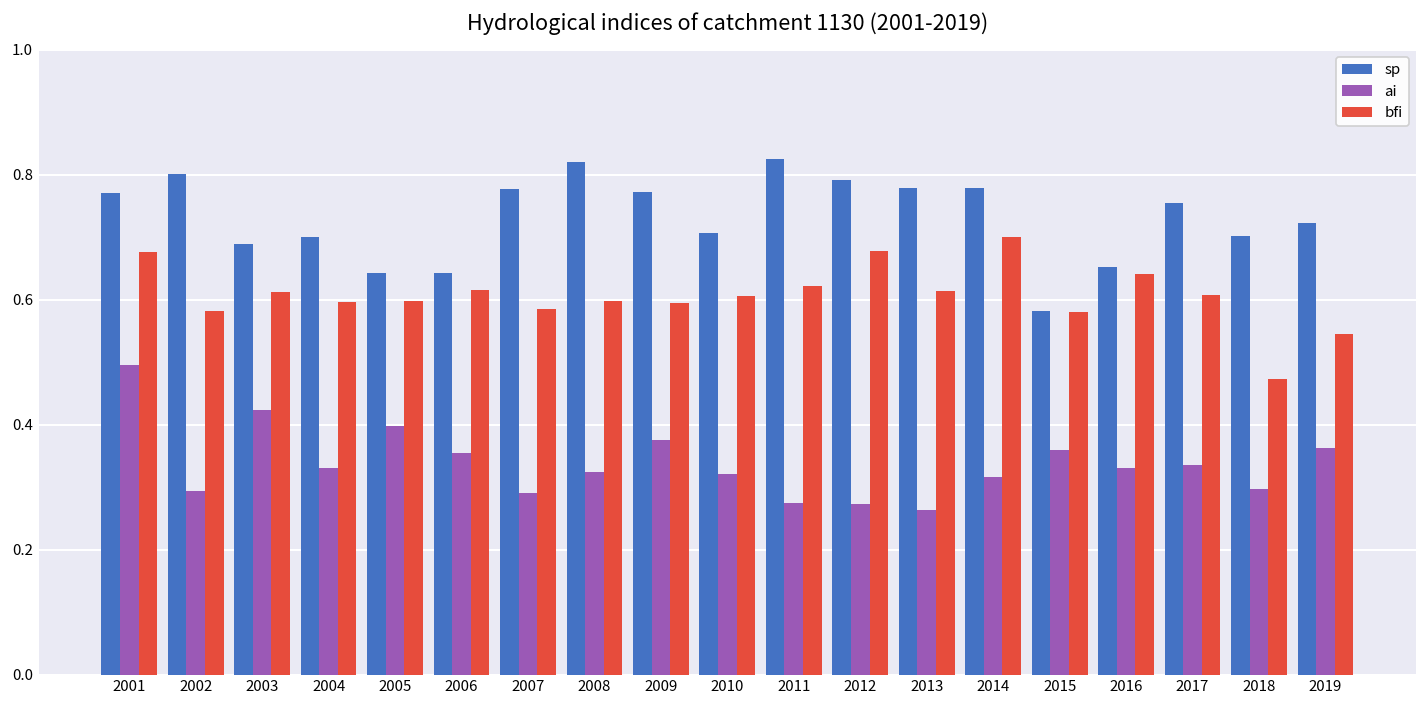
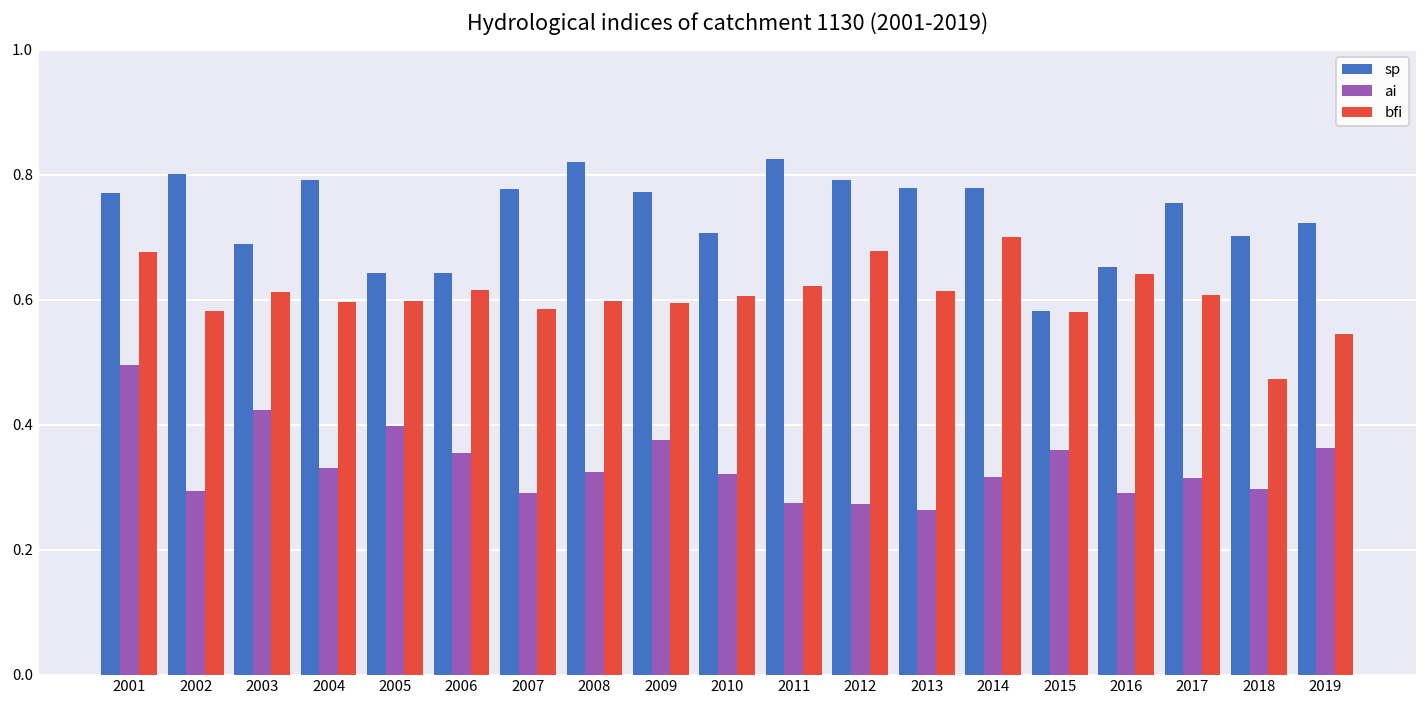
  {
    "sp": {
      "2001": 0.77,
      "2002": 0.80,
      "2003": 0.69,
-     "2004": 0.70,
+     "2004": 0.79,
      "2005": 0.64,
      "2006": 0.64,
      "2007": 0.78,
      "2008": 0.82,
      "2009": 0.77,
      "2010": 0.71,
      "2011": 0.83,
      "2012": 0.79,
      "2013": 0.78,
      "2014": 0.78,
      "2015": 0.58,
      "2016": 0.65,
      "2017": 0.75,
      "2018": 0.70,
      "2019": 0.72
    },
    "ai": {
      "2001": 0.50,
      "2002": 0.29,
      "2003": 0.42,
      "2004": 0.33,
      "2005": 0.40,
      "2006": 0.35,
      "2007": 0.29,
      "2008": 0.32,
      "2009": 0.38,
      "2010": 0.32,
      "2011": 0.27,
      "2012": 0.27,
      "2013": 0.26,
      "2014": 0.32,
      "2015": 0.36,
-     "2016": 0.33,
-     "2017": 0.33,
+     "2016": 0.29,
+     "2017": 0.31,
      "2018": 0.30,
      "2019": 0.36
    },
    "bfi": {
      "2001": 0.68,
      "2002": 0.58,
      "2003": 0.61,
      "2004": 0.60,
      "2005": 0.60,
      "2006": 0.62,
      "2007": 0.59,
      "2008": 0.60,
      "2009": 0.59,
      "2010": 0.61,
      "2011": 0.62,
      "2012": 0.68,
      "2013": 0.61,
      "2014": 0.70,
      "2015": 0.58,
      "2016": 0.64,
      "2017": 0.61,
      "2018": 0.47,
      "2019": 0.54
    }
  }
